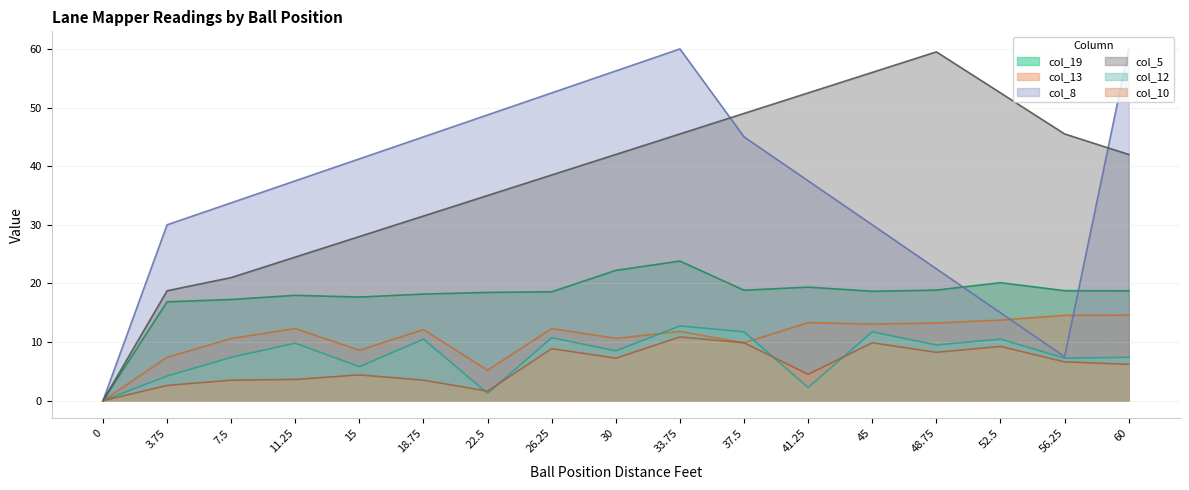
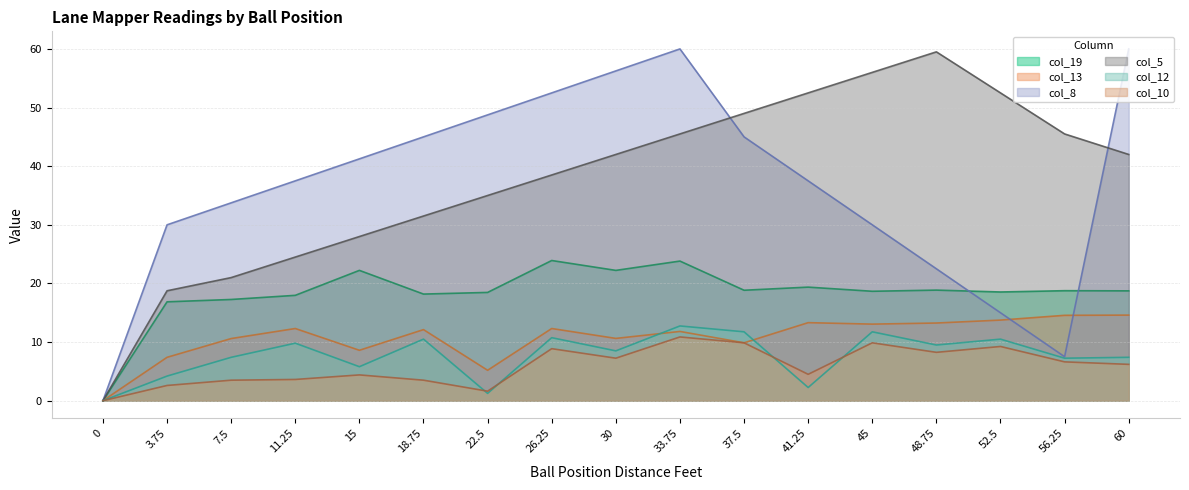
  {
    "col_19": {
      "3.75": 17,
      "7.5": 17,
      "11.25": 18,
-     "15": 18,
+     "15": 22,
      "18.75": 18,
      "22.5": 18,
-     "26.25": 19,
+     "26.25": 24,
      "30": 22,
      "33.75": 24,
      "37.5": 19,
      "41.25": 19,
      "45": 19,
      "48.75": 19,
-     "52.5": 20,
+     "52.5": 19,
      "56.25": 19,
      "60": 19
    }
  }
